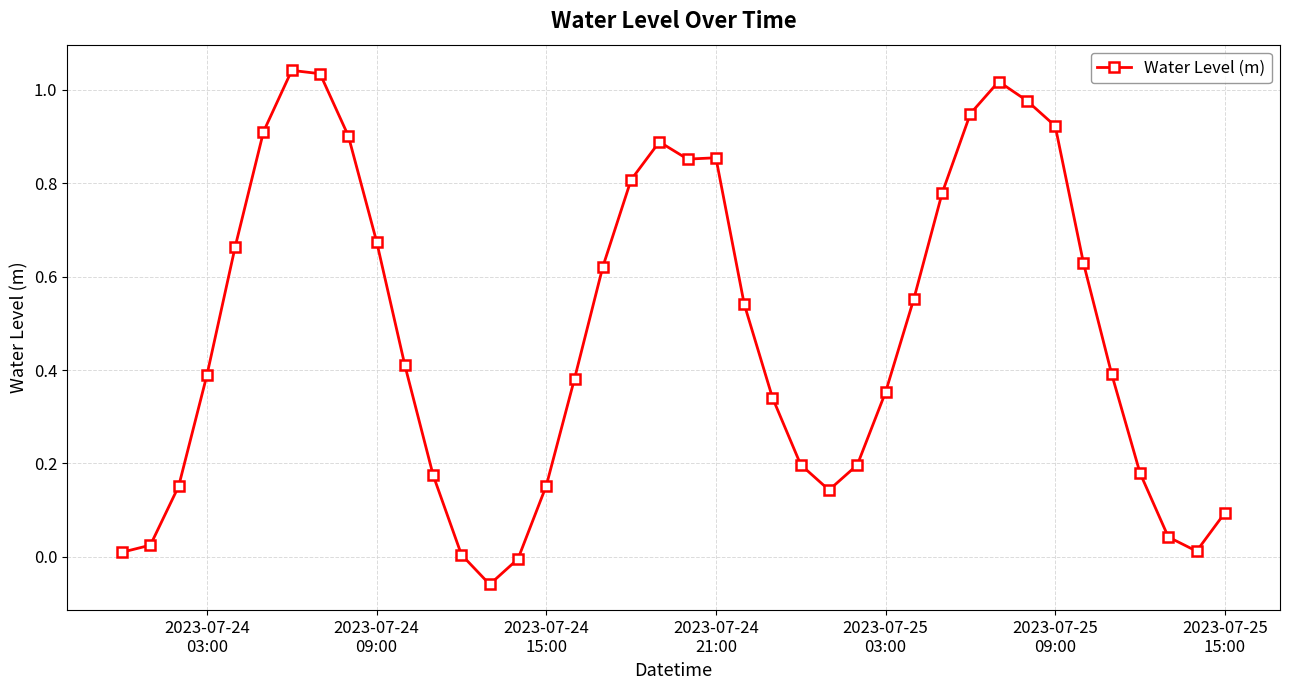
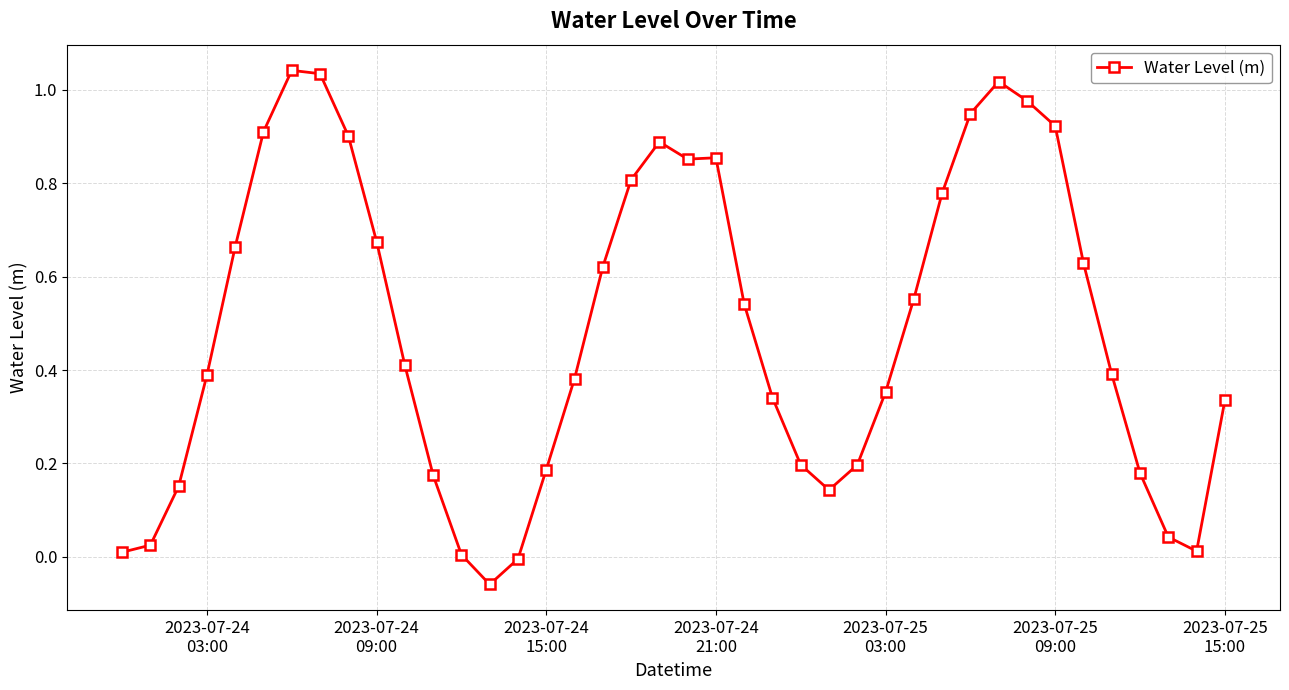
  {
    "2023-07-24 03:00": 0.39,
    "2023-07-24 09:00": 0.67,
-   "2023-07-24 15:00": 0.15,
+   "2023-07-24 15:00": 0.19,
    "2023-07-24 21:00": 0.85,
    "2023-07-25 03:00": 0.35,
    "2023-07-25 09:00": 0.92,
-   "2023-07-25 15:00": 0.09
+   "2023-07-25 15:00": 0.33
  }
